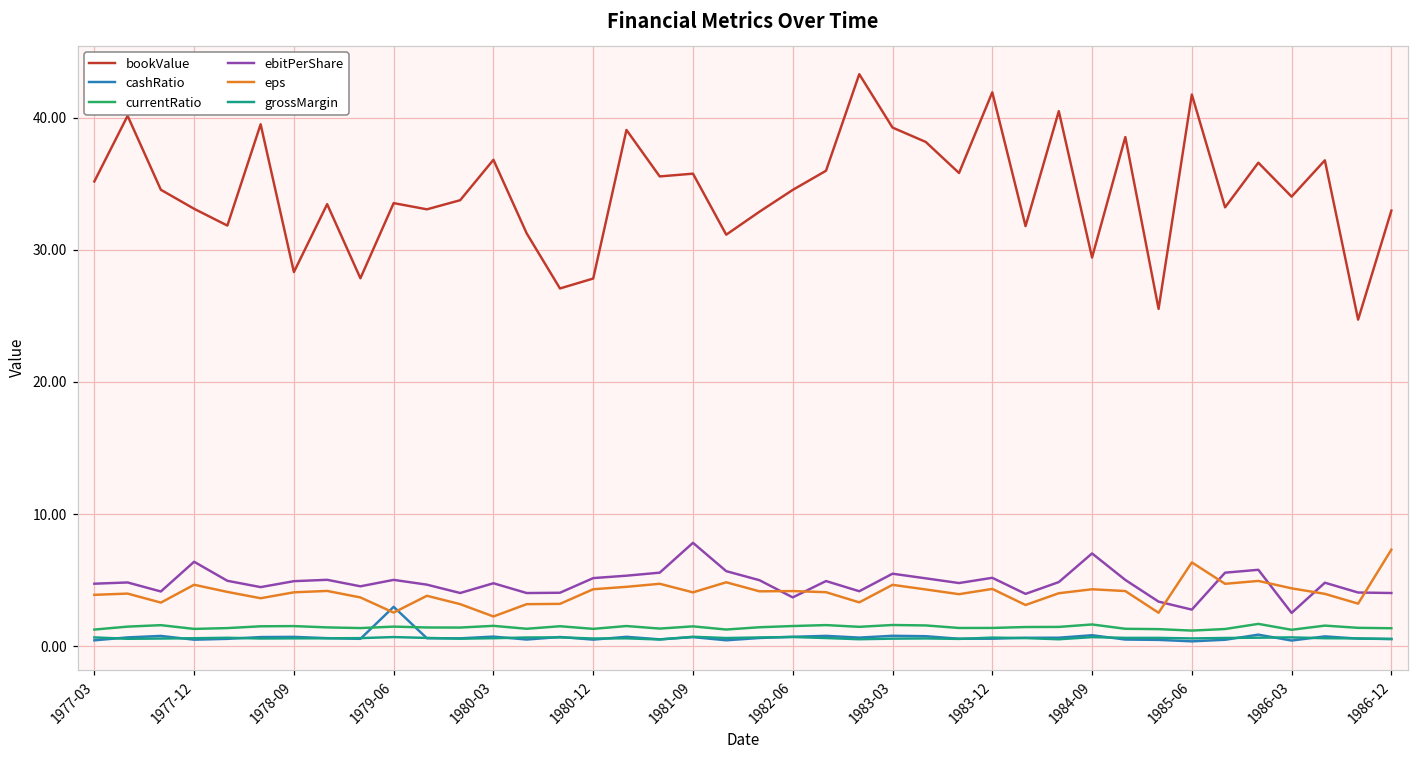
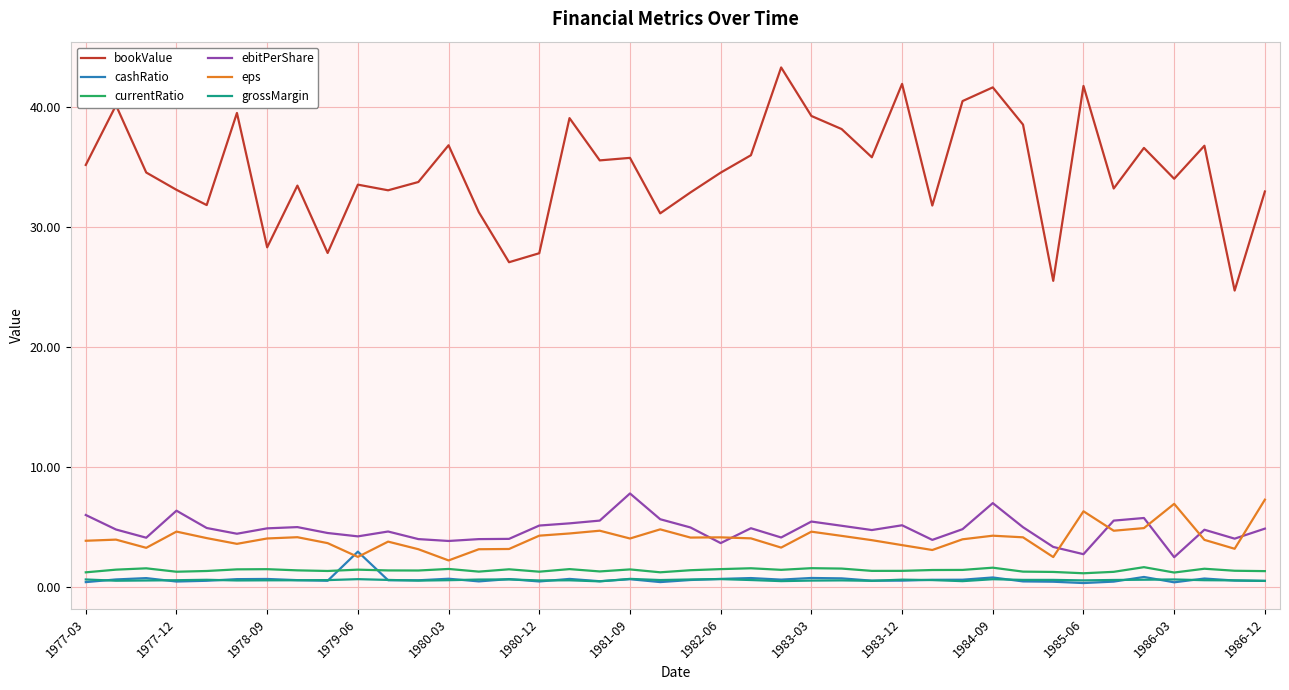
  {
    "bookValue": {
      "1977-03": 35.2,
      "1977-12": 33.1,
      "1978-09": 28.3,
      "1979-06": 33.5,
      "1980-03": 36.8,
      "1980-12": 27.8,
      "1981-09": 35.8,
      "1982-06": 34.5,
      "1983-03": 39.3,
      "1983-12": 41.9,
-     "1984-09": 29.4,
+     "1984-09": 41.6,
      "1985-06": 41.8,
      "1986-03": 34.0,
      "1986-12": 33.0
    },
    "cashRatio": {
      "1977-03": 0.4,
      "1979-06": 3.0,
      "1983-03": 0.8,
      "1985-06": 0.4,
      "1986-03": 0.4
    },
    "ebitPerShare": {
-     "1977-03": 4.7,
+     "1977-03": 6.0,
      "1977-12": 6.4,
      "1978-09": 4.9,
-     "1979-06": 5.0,
-     "1980-03": 4.8,
+     "1979-06": 4.3,
+     "1980-03": 3.9,
      "1980-12": 5.2,
      "1981-09": 7.8,
      "1982-06": 3.7,
      "1983-03": 5.5,
      "1983-12": 5.2,
      "1984-09": 7.0,
      "1985-06": 2.8,
      "1986-03": 2.5,
-     "1986-12": 4.0
+     "1986-12": 4.9
    },
    "eps": {
      "1977-03": 3.9,
      "1977-12": 4.6,
      "1978-09": 4.1,
      "1979-06": 2.5,
      "1980-03": 2.2,
      "1980-12": 4.3,
      "1981-09": 4.1,
      "1982-06": 4.2,
      "1983-03": 4.6,
-     "1983-12": 4.3,
+     "1983-12": 3.5,
      "1984-09": 4.3,
      "1985-06": 6.3,
-     "1986-03": 4.4,
+     "1986-03": 7.0,
      "1986-12": 7.3
    }
  }
